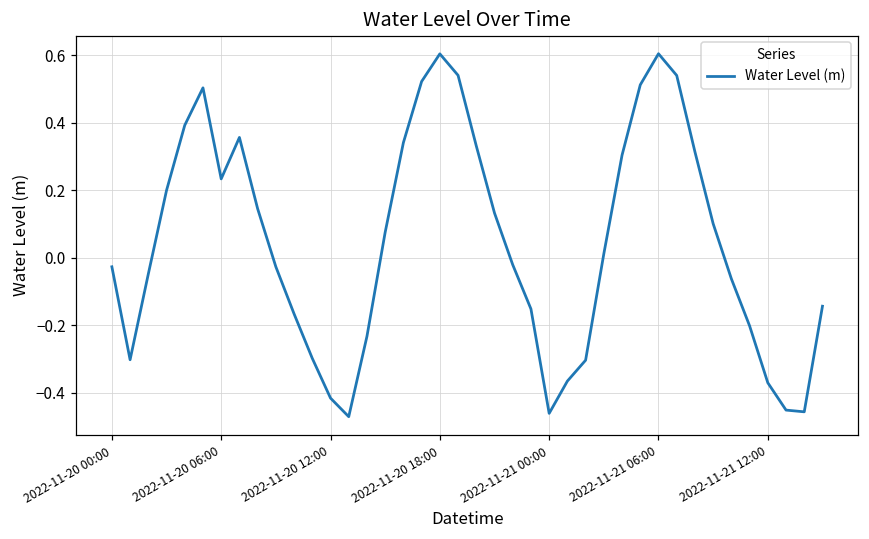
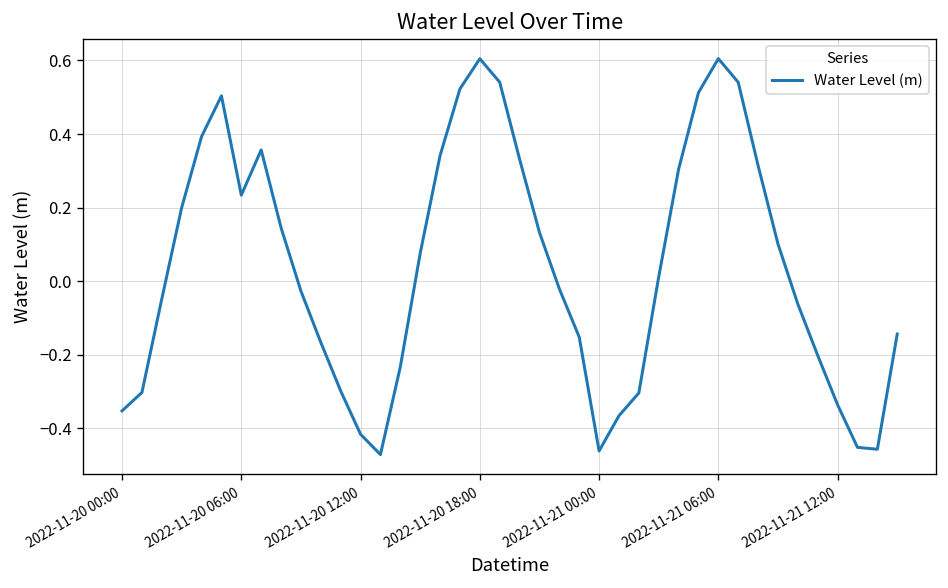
  {
-   "2022-11-20 00:00": -0.03,
+   "2022-11-20 00:00": -0.35,
    "2022-11-20 06:00": 0.23,
    "2022-11-20 12:00": -0.42,
    "2022-11-20 18:00": 0.60,
    "2022-11-21 00:00": -0.46,
    "2022-11-21 06:00": 0.61,
-   "2022-11-21 12:00": -0.37
+   "2022-11-21 12:00": -0.34
  }
